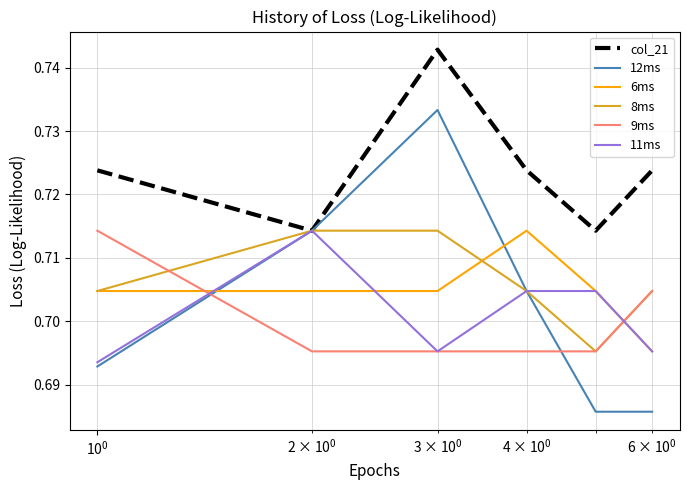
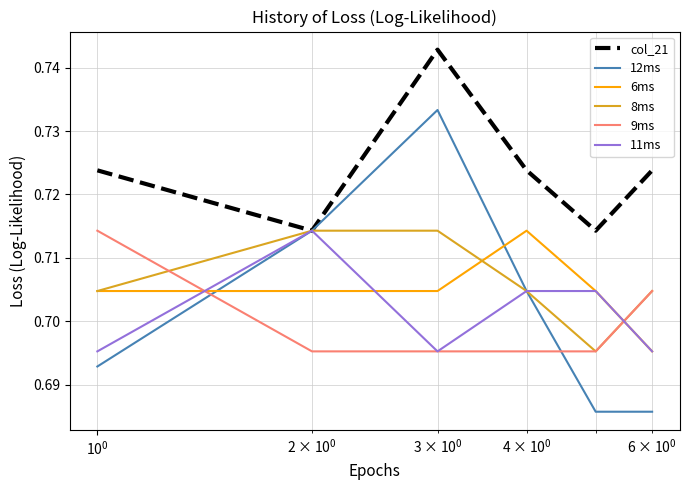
  {
    "col_21": {
      "10^0": 0.724
    },
    "12ms": {
      "10^0": 0.693
    },
    "9ms": {
      "10^0": 0.714
    },
    "11ms": {
-     "10^0": 0.694
+     "10^0": 0.695
    }
  }
